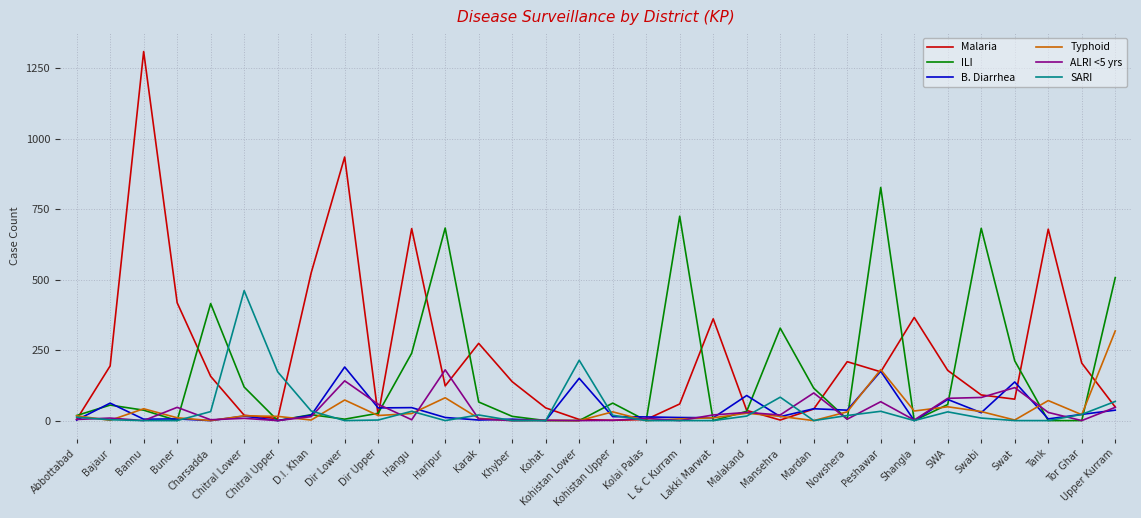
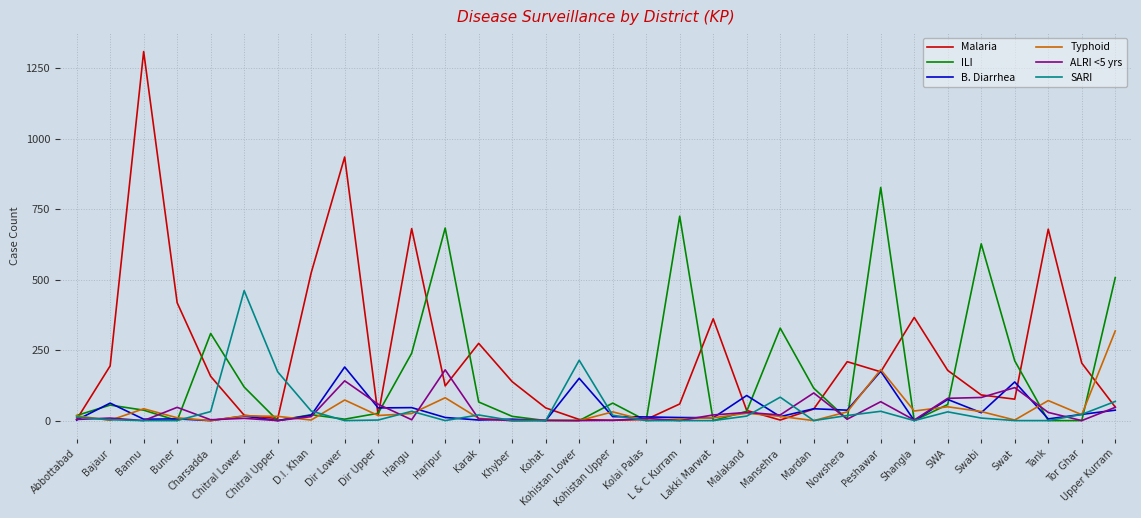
  {
    "Malaria": {
      "Bajaur": 190,
      "Bannu": 1310,
      "Buner": 420,
      "Charsadda": 160,
      "D.I. Khan": 520,
      "Dir Lower": 940,
      "Hangu": 680,
      "Haripur": 120,
      "Karak": 270,
      "Khyber": 140,
      "Kohat": 50,
      "L & C Kurram": 60,
      "Lakki Marwat": 360,
      "Mansehra": 0,
      "Nowshera": 210,
      "Shangla": 370,
      "SWA": 180,
      "Swabi": 90,
      "Swat": 80,
      "Tank": 680,
      "Tor Ghar": 200
    },
    "ILI": {
-     "Charsadda": 420,
+     "Charsadda": 310,
      "Chitral Lower": 120,
      "Hangu": 240,
      "Haripur": 680,
      "Karak": 70,
      "Khyber": 20,
      "Kohistan Upper": 60,
      "L & C Kurram": 730,
      "Mansehra": 330,
      "Mardan": 120,
      "Peshawar": 830,
-     "Swabi": 680,
+     "Swabi": 630,
      "Swat": 210,
      "Upper Kurram": 510
    },
    "B. Diarrhea": {
      "Dir Lower": 190,
      "Dir Upper": 50,
      "Hangu": 50,
      "Haripur": 10,
      "Kohistan Lower": 150,
      "Malakand": 90,
      "Swat": 140,
      "Upper Kurram": 40
    },
    "Typhoid": {
      "D.I. Khan": 0,
      "Dir Lower": 70,
      "Haripur": 80,
      "Kohistan Upper": 30,
      "Shangla": 30,
      "Tank": 70,
      "Upper Kurram": 320
    },
    "ALRI <5 yrs": {
      "Buner": 50,
      "Dir Lower": 140,
      "Dir Upper": 60,
      "Hangu": 0,
      "Haripur": 180,
      "Lakki Marwat": 20,
      "Mardan": 100,
      "Peshawar": 70,
      "Swabi": 80,
      "Swat": 120,
      "Tank": 30
    },
    "SARI": {
      "Charsadda": 30,
      "Chitral Lower": 460,
      "Chitral Upper": 170,
      "D.I. Khan": 30,
      "Dir Upper": 0,
      "Haripur": 0,
      "Karak": 20,
      "Kohistan Lower": 210,
      "Malakand": 20,
      "Mansehra": 80,
      "Nowshera": 20,
      "Peshawar": 30,
      "SWA": 30,
      "Swabi": 10,
      "Upper Kurram": 70
    }
  }
